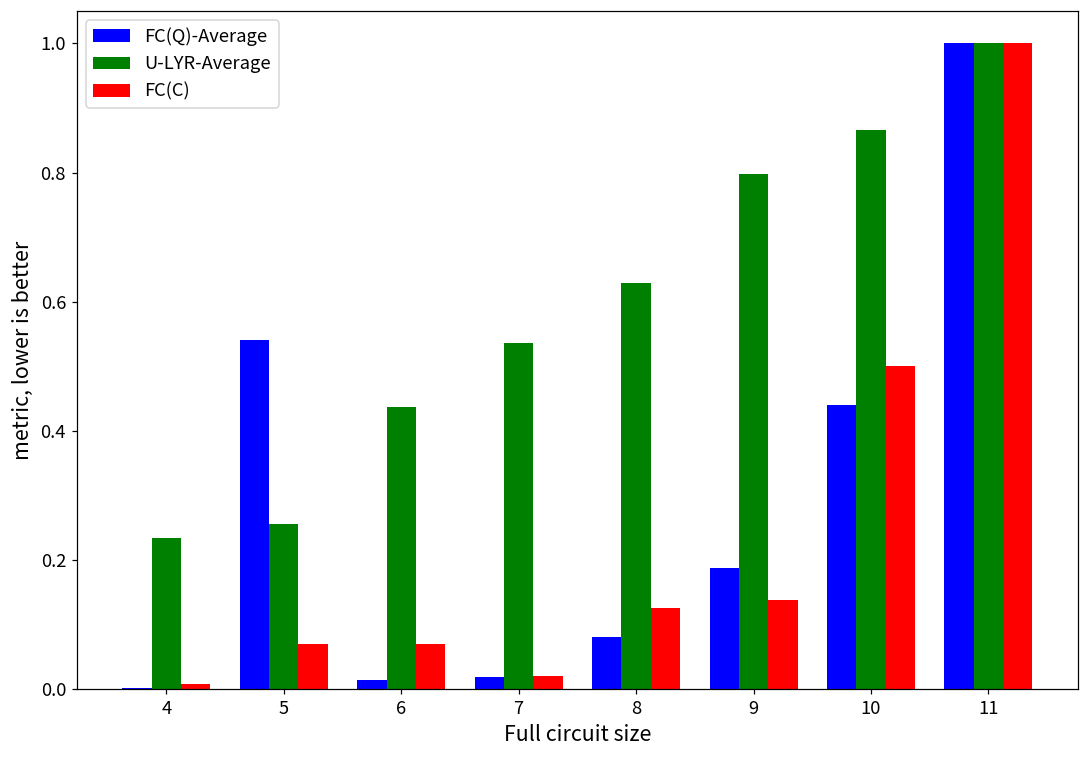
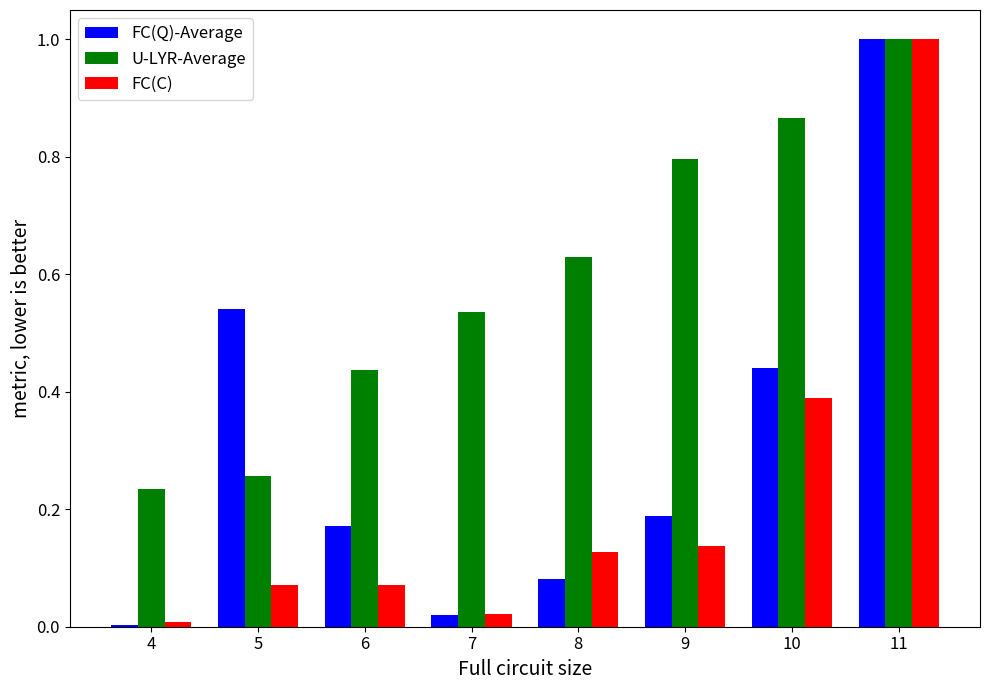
  {
    "FC(Q)-Average": {
      "5": 0.54,
-     "6": 0.01,
+     "6": 0.17,
      "7": 0.02,
      "8": 0.08,
      "9": 0.19,
      "10": 0.44,
      "11": 1.00
    },
    "U-LYR-Average": {
      "4": 0.23,
      "5": 0.26,
      "6": 0.44,
      "7": 0.54,
      "8": 0.63,
      "9": 0.80,
      "10": 0.87,
      "11": 1.00
    },
    "FC(C)": {
      "4": 0.01,
      "5": 0.07,
      "6": 0.07,
      "7": 0.02,
      "8": 0.13,
      "9": 0.14,
-     "10": 0.50,
+     "10": 0.39,
      "11": 1.00
    }
  }
